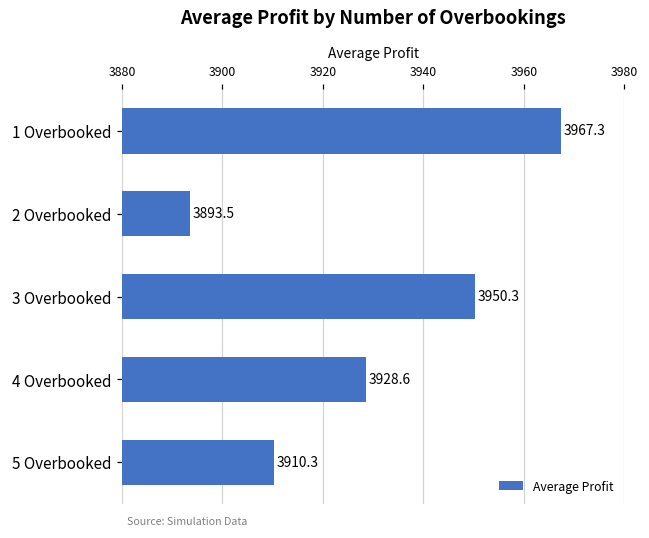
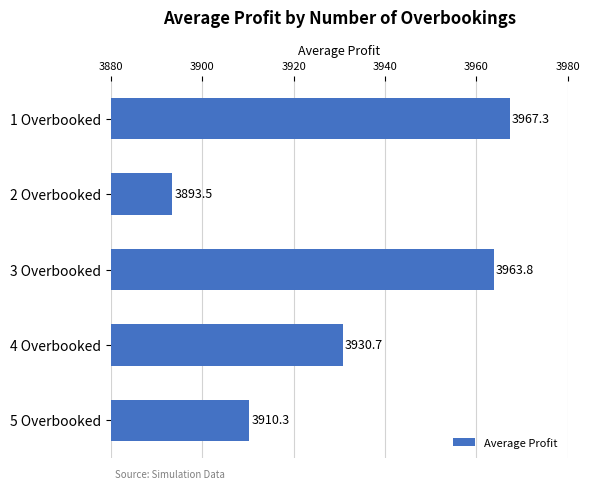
  {
    "1 Overbooked": 3967.3,
    "2 Overbooked": 3893.5,
-   "3 Overbooked": 3950.3,
-   "4 Overbooked": 3928.6,
+   "3 Overbooked": 3963.8,
+   "4 Overbooked": 3930.7,
    "5 Overbooked": 3910.3
  }
